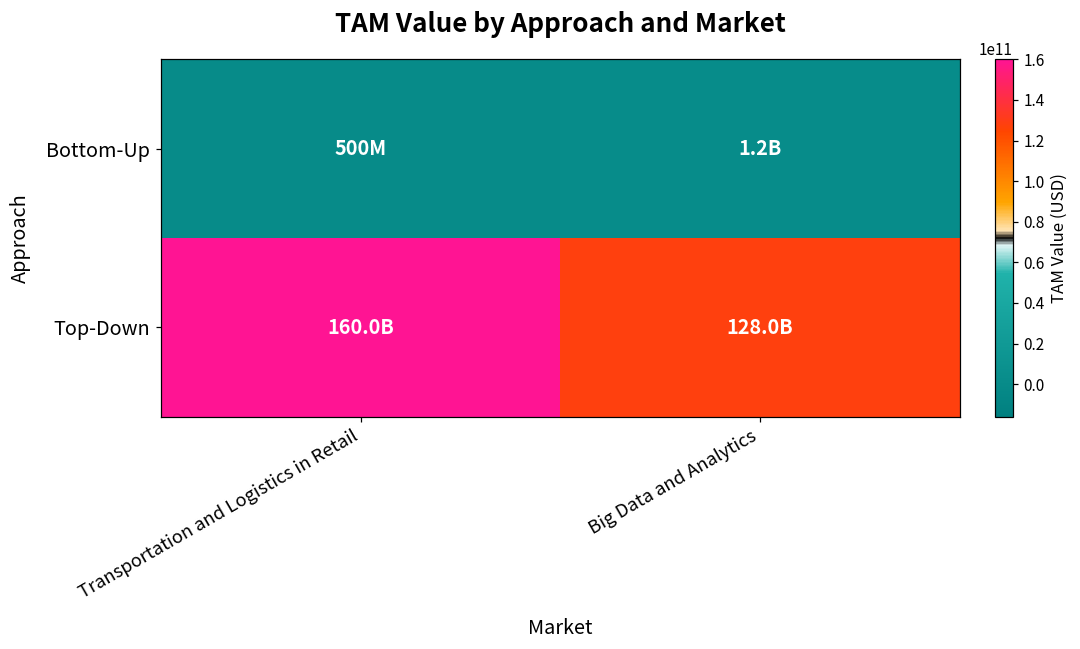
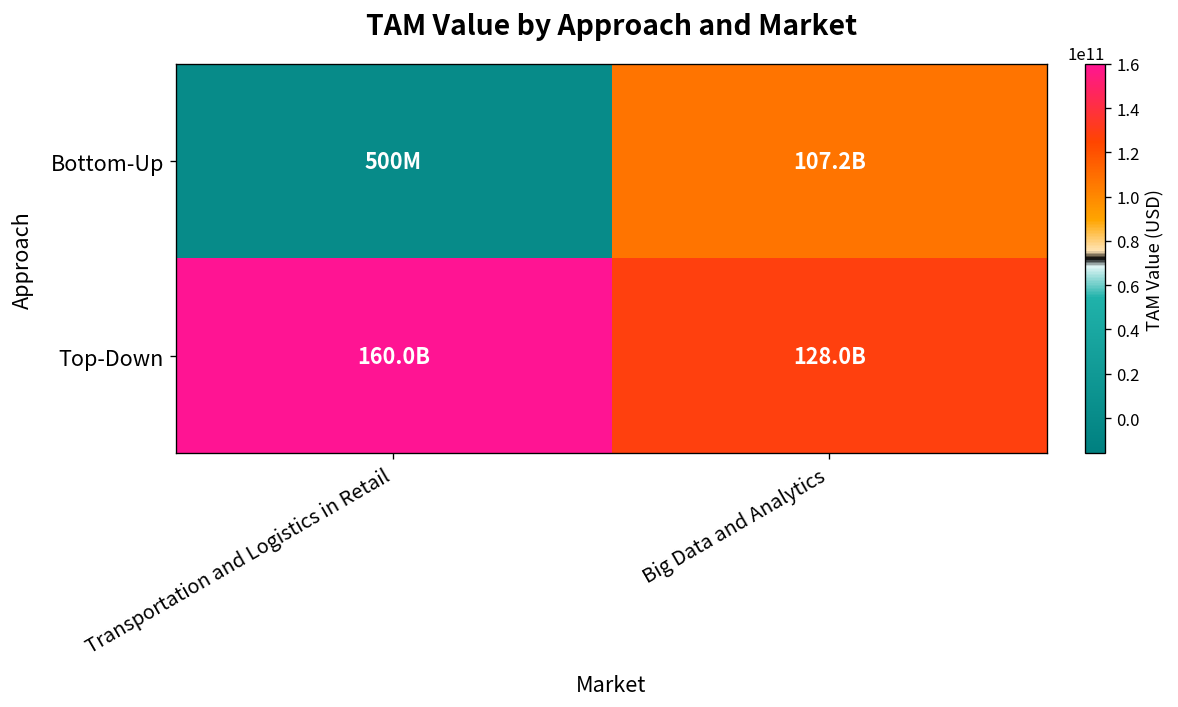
  {
    "Bottom-Up": {
      "Transportation and Logistics in Retail": "500M",
-     "Big Data and Analytics": "1.2B"
+     "Big Data and Analytics": "107.2B"
    },
    "Top-Down": {
      "Transportation and Logistics in Retail": "160.0B",
      "Big Data and Analytics": "128.0B"
    }
  }
